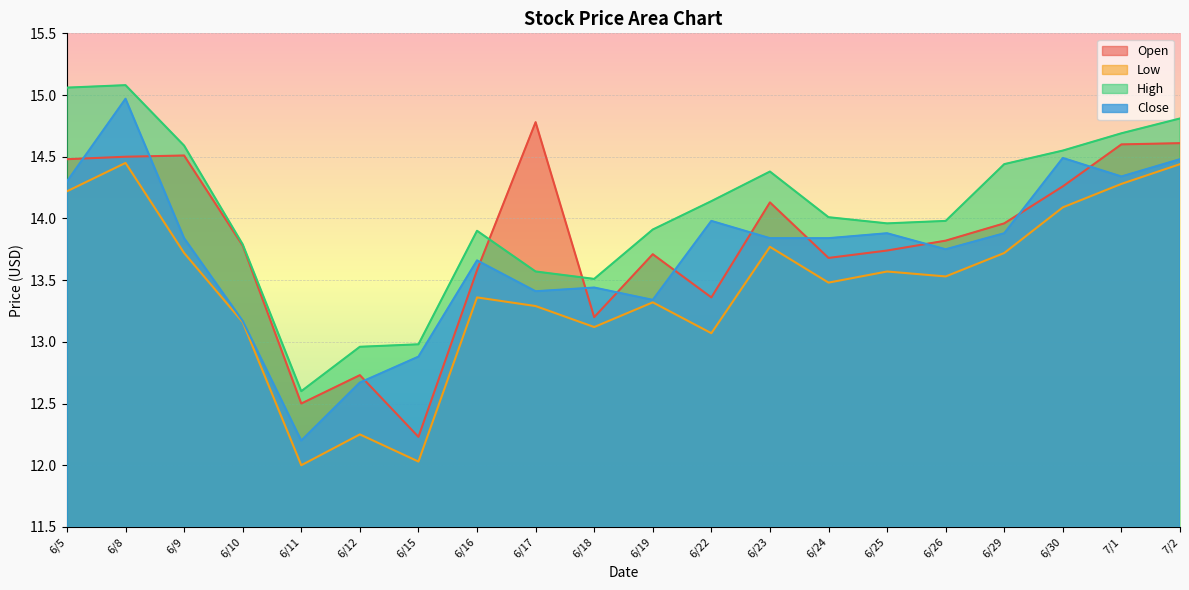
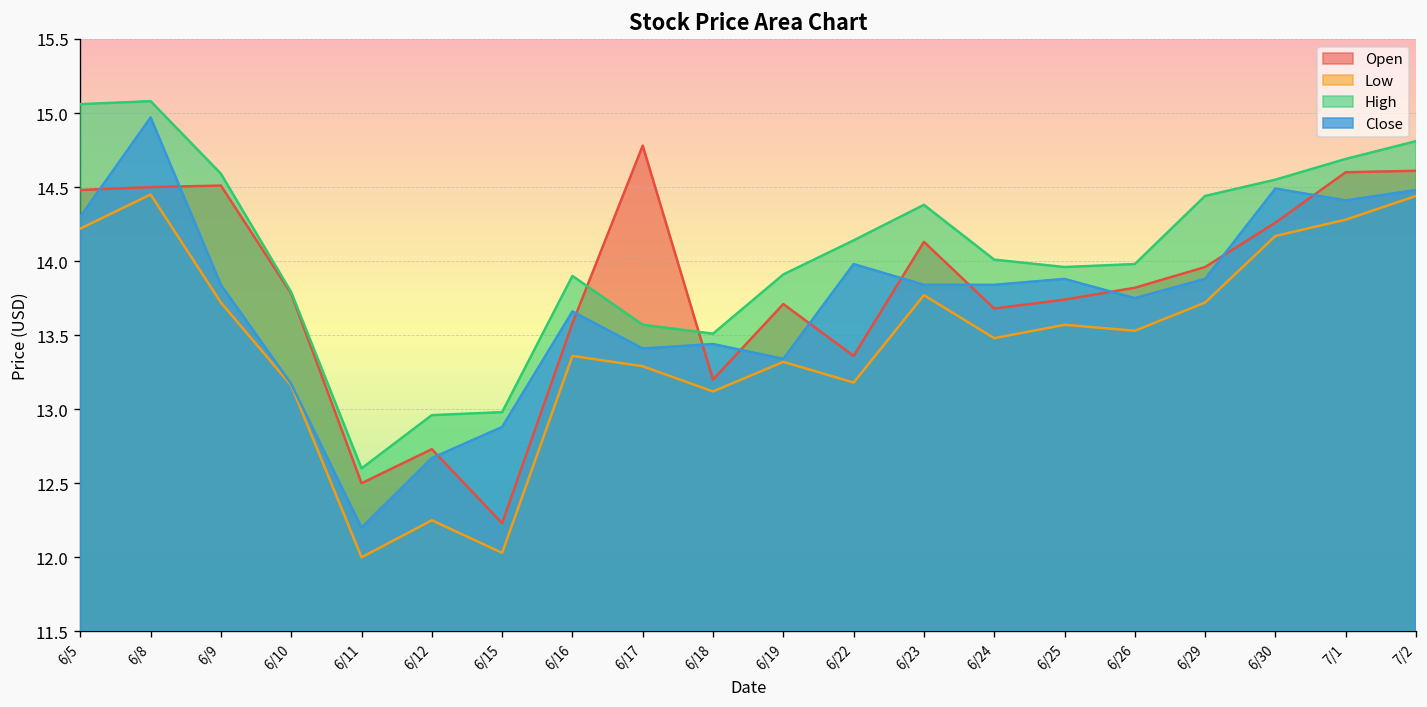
  {
    "Open": {
      "6/5": 14.48,
      "6/8": 14.50,
      "6/9": 14.51,
      "6/11": 12.50,
      "6/12": 12.73,
      "6/15": 12.23,
      "6/16": 13.58,
      "6/17": 14.78,
      "6/18": 13.20,
      "6/19": 13.71,
      "6/22": 13.36,
      "6/23": 14.13,
      "6/24": 13.68,
      "6/25": 13.74,
      "6/26": 13.82,
      "6/29": 13.96,
      "6/30": 14.26,
      "7/1": 14.60,
      "7/2": 14.61
    },
    "Low": {
      "6/5": 14.22,
      "6/8": 14.45,
      "6/9": 13.72,
      "6/11": 12.00,
      "6/12": 12.25,
      "6/15": 12.03,
      "6/16": 13.36,
      "6/17": 13.29,
      "6/18": 13.12,
-     "6/22": 13.07,
+     "6/22": 13.18,
      "6/23": 13.77,
      "6/24": 13.48,
      "6/25": 13.57,
      "6/26": 13.53,
      "6/29": 13.72,
-     "6/30": 14.09,
+     "6/30": 14.17,
      "7/1": 14.28,
      "7/2": 14.44
    },
    "High": {
      "6/5": 15.06,
      "6/8": 15.08,
      "6/9": 14.59,
      "6/11": 12.60,
      "6/12": 12.96,
      "6/15": 12.98,
      "6/16": 13.90,
      "6/17": 13.57,
      "6/18": 13.51,
      "6/19": 13.91,
      "6/22": 14.14,
      "6/23": 14.38,
      "6/24": 14.01,
      "6/25": 13.96,
      "6/26": 13.98,
      "6/29": 14.44,
      "6/30": 14.55,
      "7/1": 14.69,
      "7/2": 14.81
    },
    "Close": {
      "6/5": 14.30,
      "6/8": 14.97,
      "6/9": 13.84,
      "6/11": 12.20,
      "6/12": 12.67,
      "6/15": 12.88,
      "6/16": 13.66,
      "6/17": 13.41,
      "6/18": 13.44,
      "6/22": 13.98,
      "6/23": 13.84,
      "6/24": 13.84,
      "6/25": 13.88,
      "6/26": 13.75,
      "6/29": 13.88,
      "6/30": 14.49,
-     "7/1": 14.34,
+     "7/1": 14.41,
      "7/2": 14.48
    }
  }
